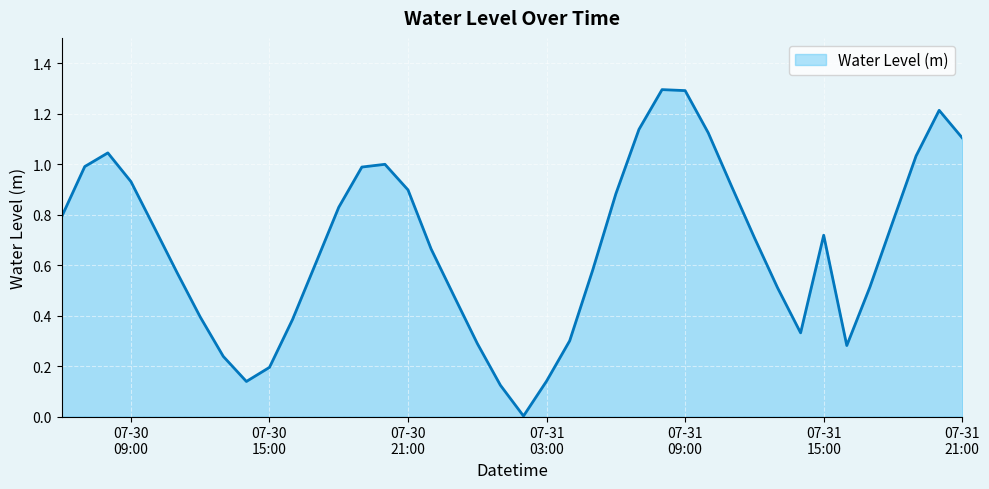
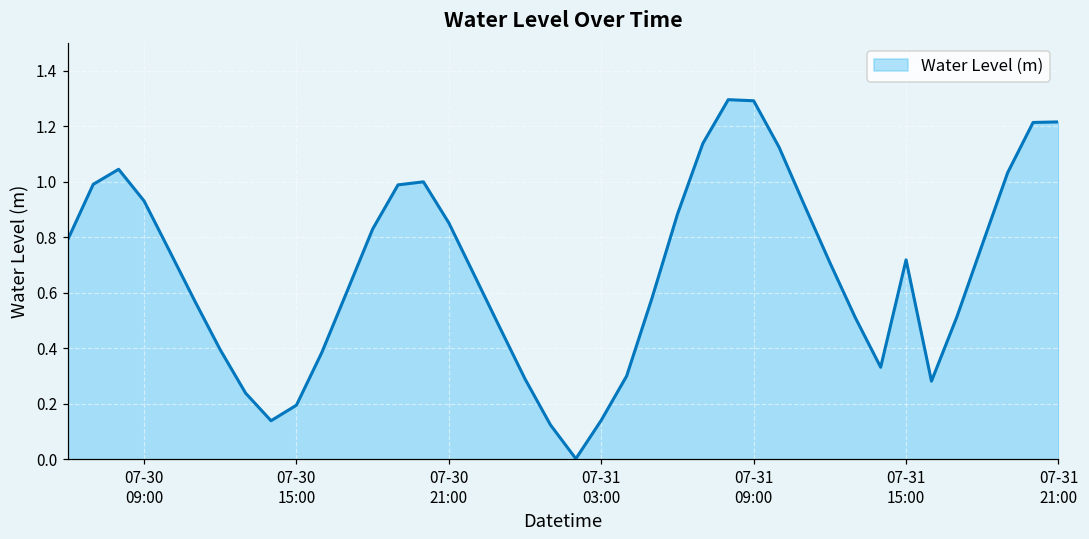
  {
    "07-30 09:00": 0.93,
    "07-30 15:00": 0.19,
-   "07-30 21:00": 0.90,
+   "07-30 21:00": 0.85,
    "07-31 03:00": 0.14,
    "07-31 09:00": 1.29,
    "07-31 15:00": 0.72,
-   "07-31 21:00": 1.10
+   "07-31 21:00": 1.22
  }
